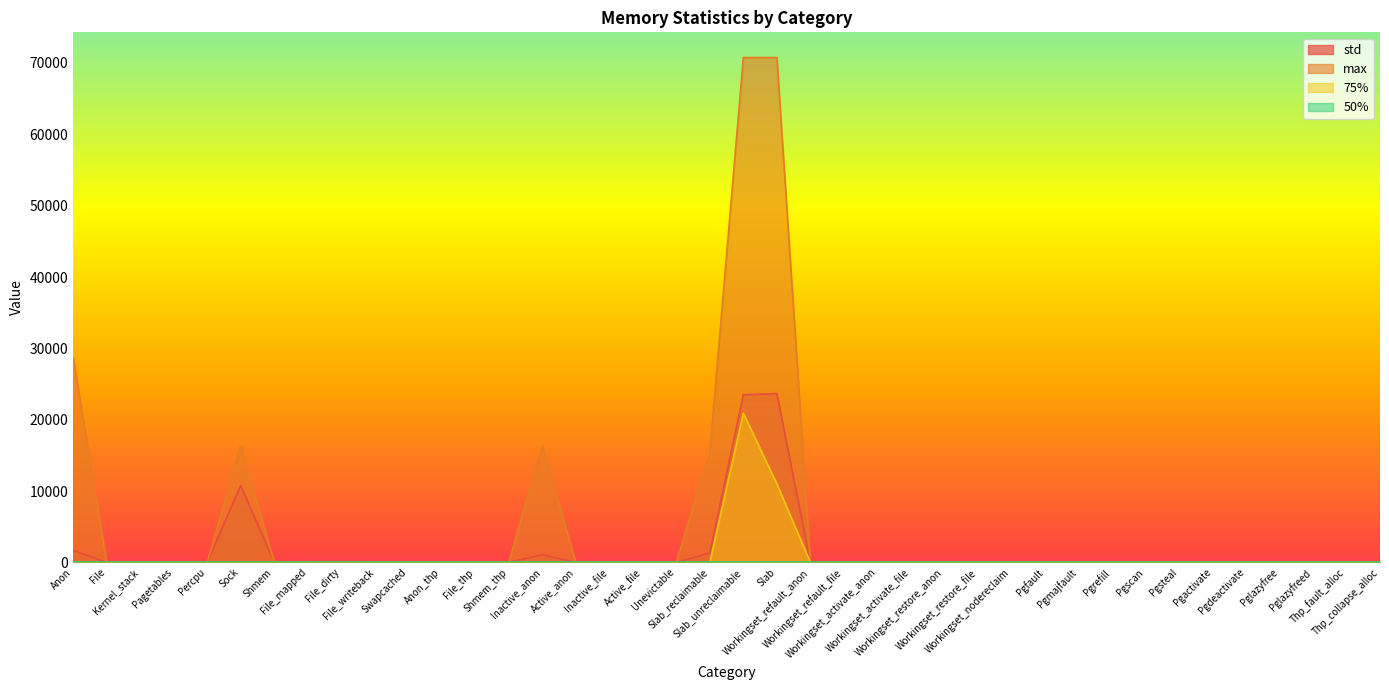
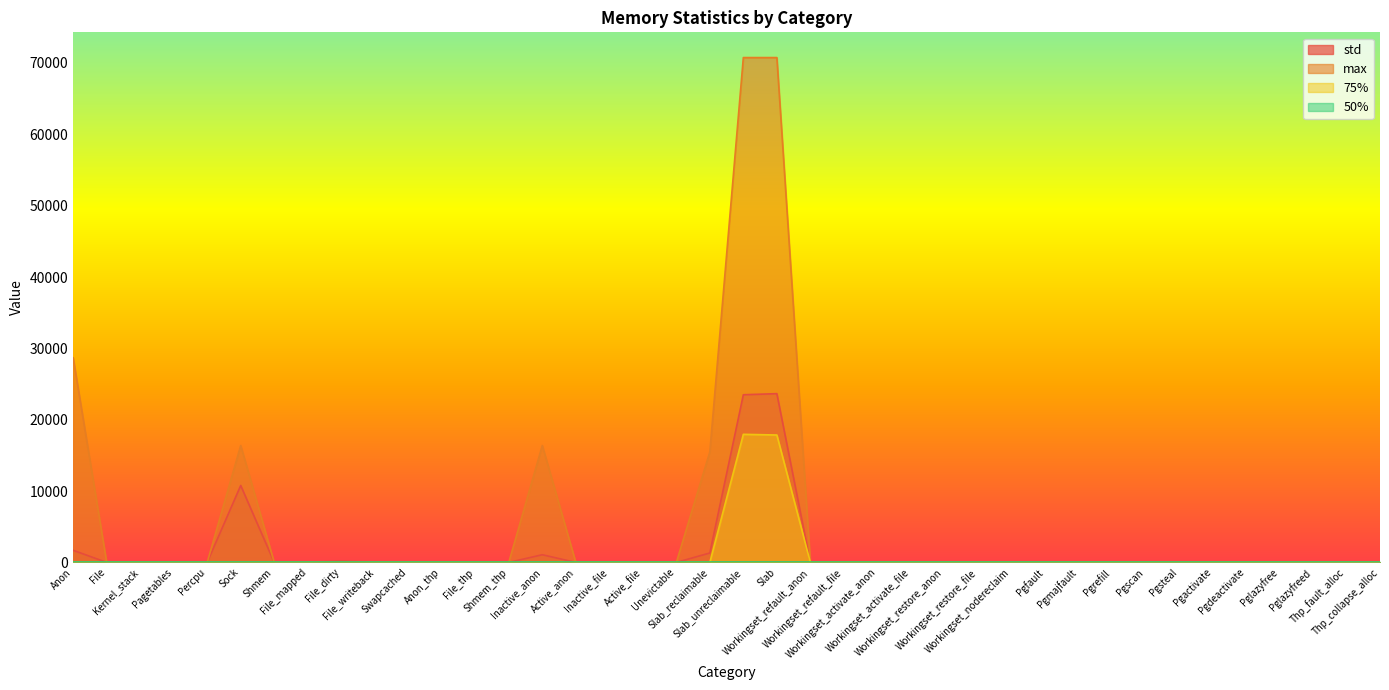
  {
    "75%": {
-     "Slab_unreclaimable": 21000,
-     "Slab": 11000
+     "Slab_unreclaimable": 18000,
+     "Slab": 18000
    },
    "50%": {
      "Slab_unreclaimable": 0,
      "Slab": 0
    }
  }
